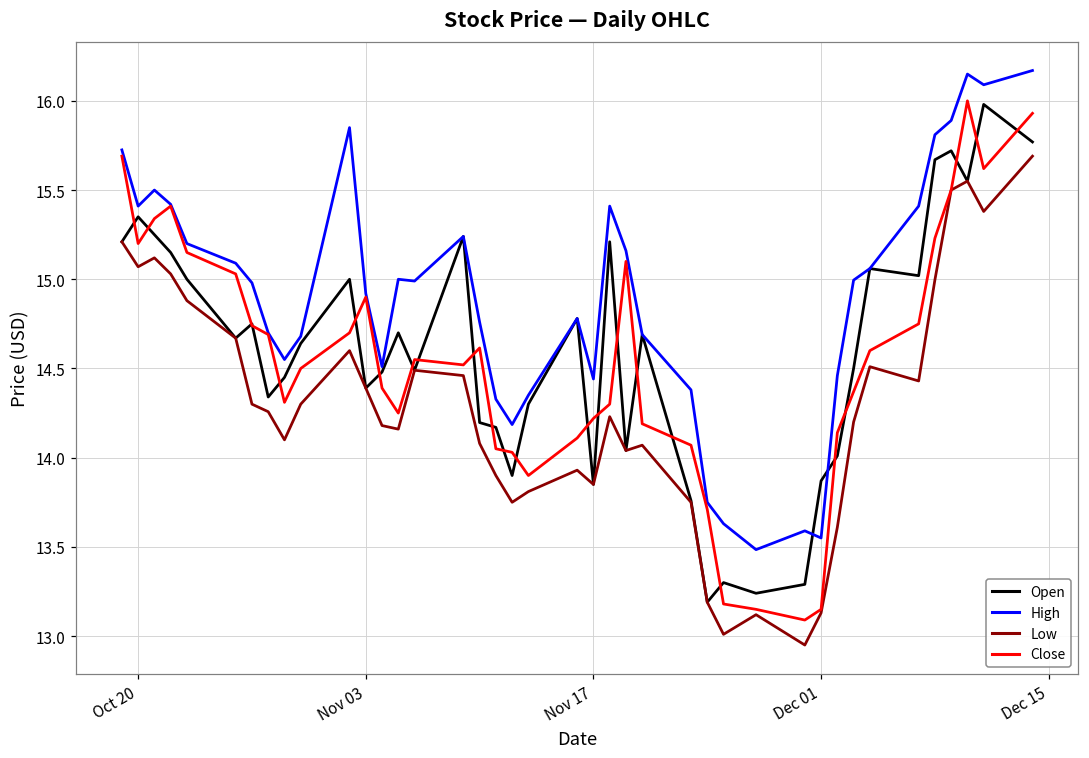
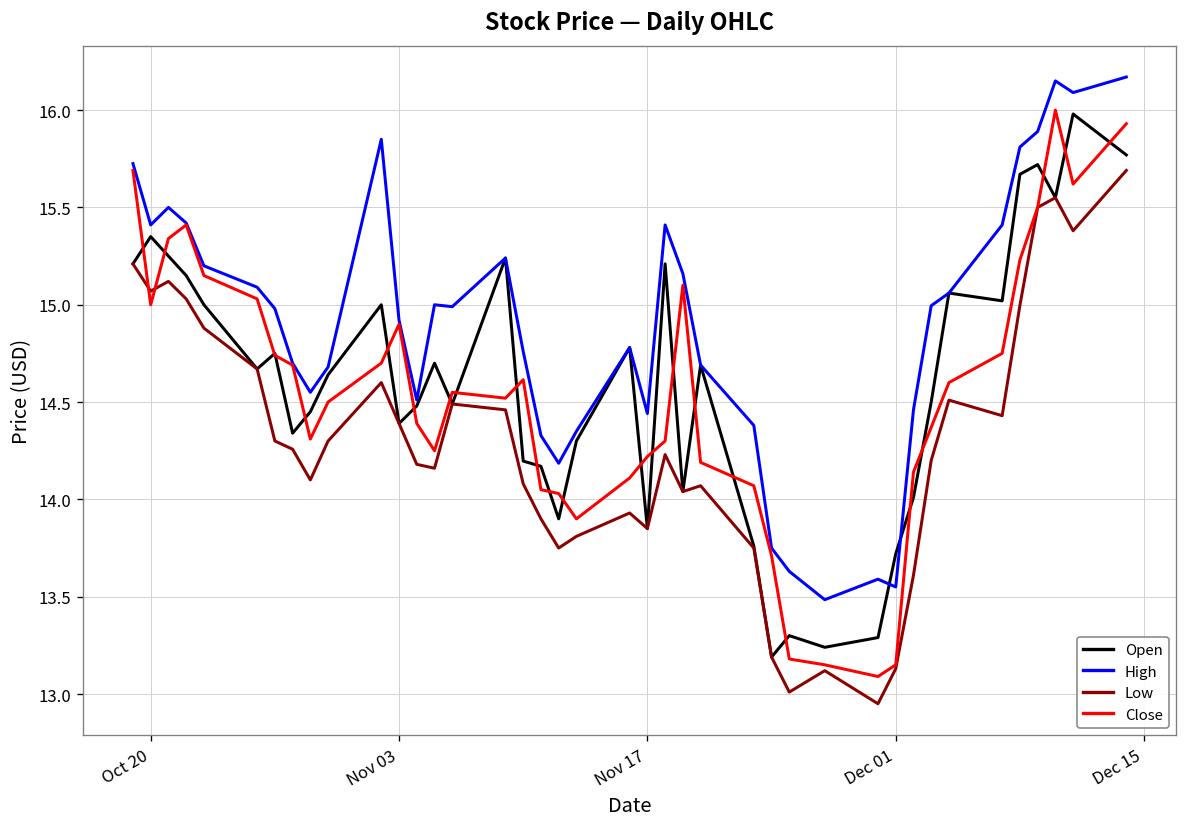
  {
    "Open": {
      "Oct 20": 15.35,
-     "Dec 01": 13.87
+     "Dec 01": 13.72
    },
    "High": {
      "Oct 20": 15.41,
      "Nov 03": 14.92,
      "Nov 17": 14.44,
      "Dec 01": 13.55
    },
    "Low": {
      "Oct 20": 15.07,
      "Dec 01": 13.13
    },
    "Close": {
-     "Oct 20": 15.2,
+     "Oct 20": 15.0,
      "Nov 03": 14.9,
      "Nov 17": 14.22,
      "Dec 01": 13.15
    }
  }
